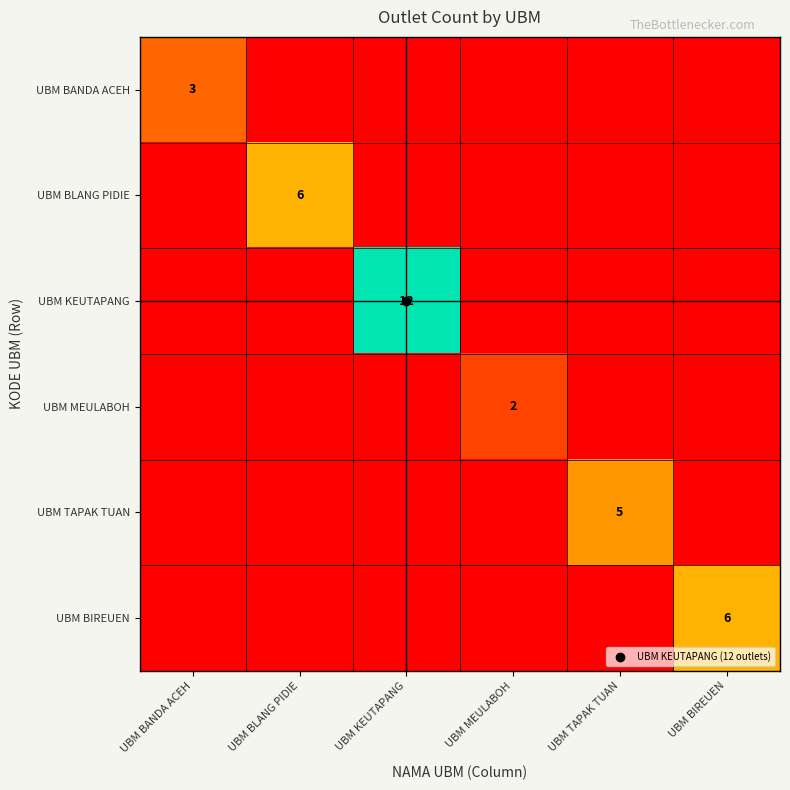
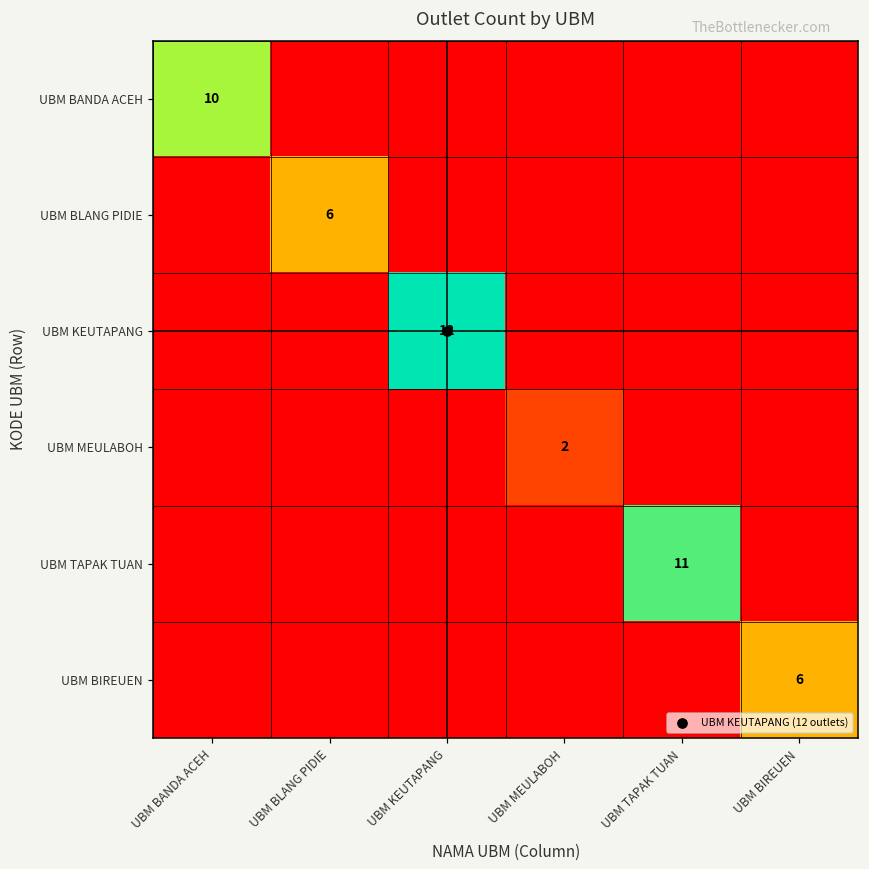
  {
    "UBM BANDA ACEH": {
-     "UBM BANDA ACEH": 3
+     "UBM BANDA ACEH": 10
    },
    "UBM BLANG PIDIE": {
      "UBM BLANG PIDIE": 6
    },
    "UBM MEULABOH": {
      "UBM MEULABOH": 2
    },
    "UBM TAPAK TUAN": {
-     "UBM TAPAK TUAN": 5
+     "UBM TAPAK TUAN": 11
    },
    "UBM BIREUEN": {
      "UBM BIREUEN": 6
    }
  }
